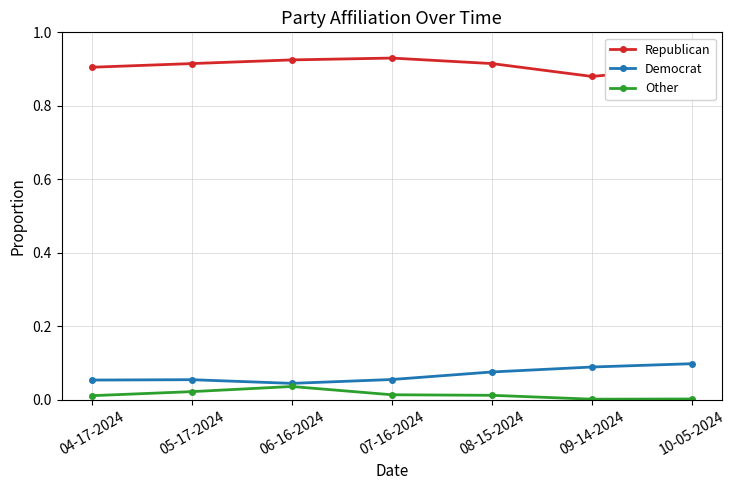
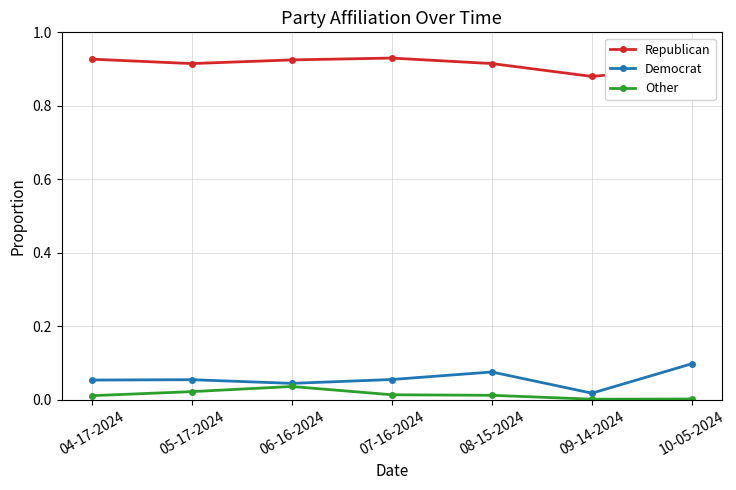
  {
    "Republican": {
-     "04-17-2024": 0.91,
+     "04-17-2024": 0.93,
      "05-17-2024": 0.92,
      "06-16-2024": 0.93,
      "07-16-2024": 0.93,
      "08-15-2024": 0.92,
      "09-14-2024": 0.88
    },
    "Democrat": {
      "04-17-2024": 0.05,
      "05-17-2024": 0.06,
      "06-16-2024": 0.05,
      "07-16-2024": 0.06,
      "08-15-2024": 0.08,
-     "09-14-2024": 0.09,
+     "09-14-2024": 0.02,
      "10-05-2024": 0.10
    },
    "Other": {
      "04-17-2024": 0.01,
      "05-17-2024": 0.02,
      "06-16-2024": 0.04,
      "07-16-2024": 0.01,
      "08-15-2024": 0.01,
      "09-14-2024": 0.00,
      "10-05-2024": 0.00
    }
  }
